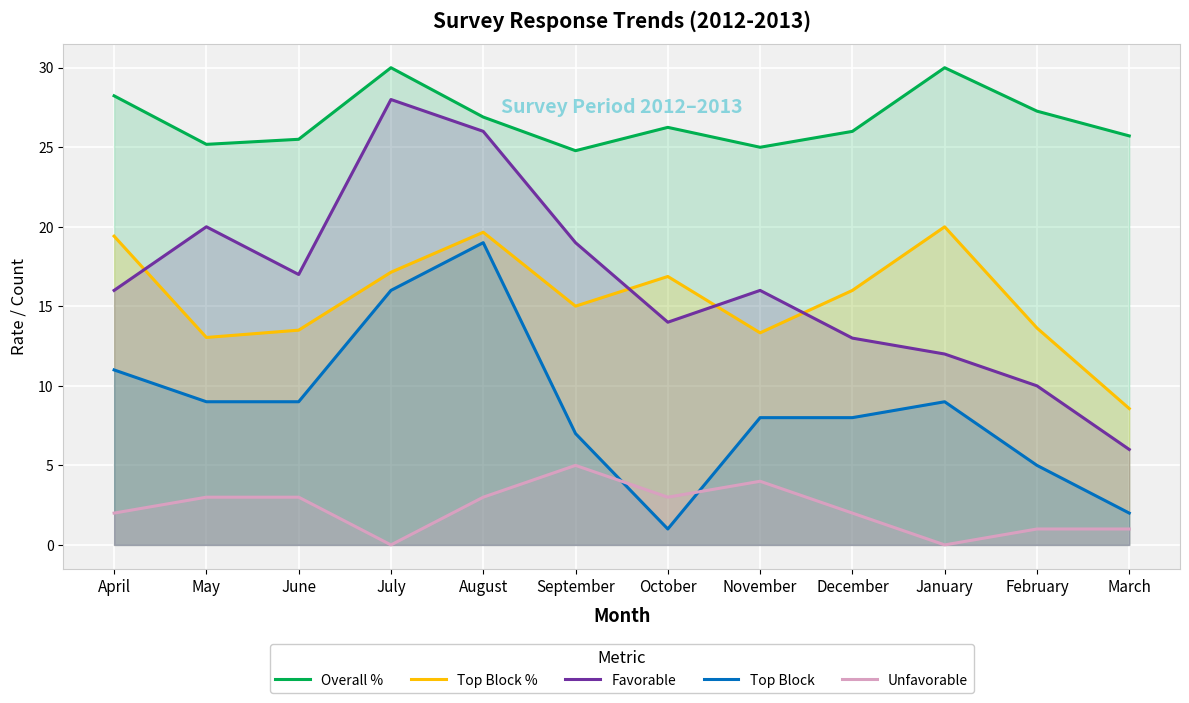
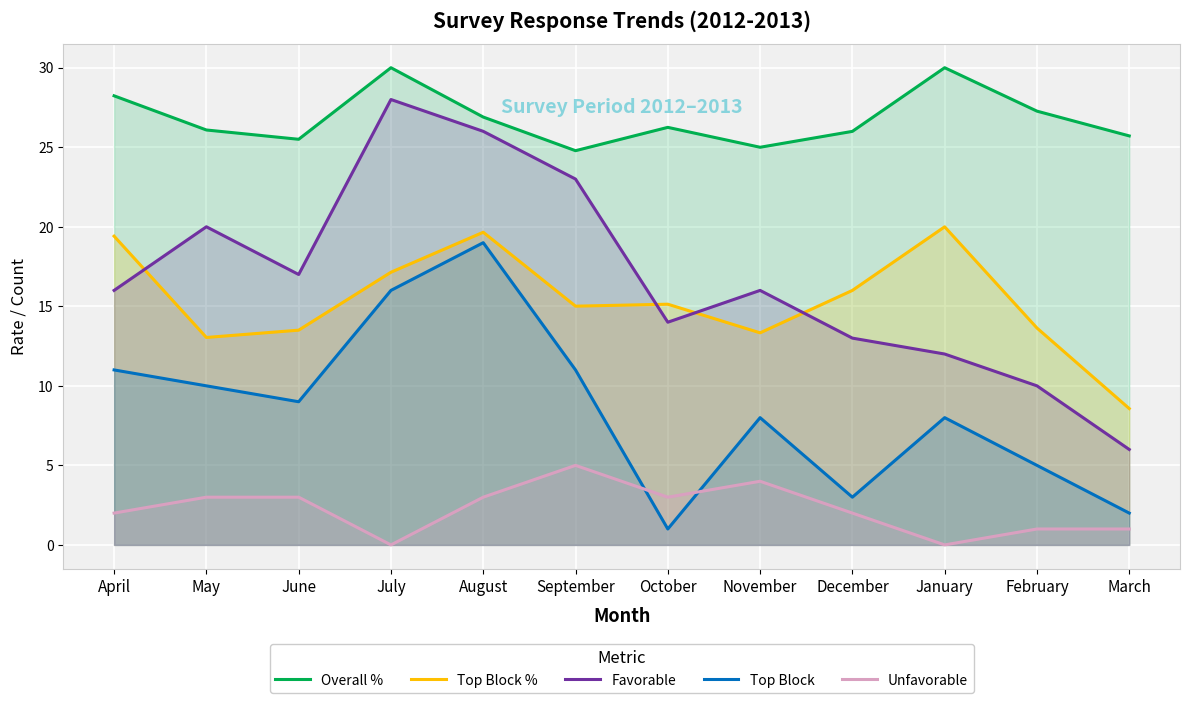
  {
    "Overall %": {
      "April": 28.2,
-     "May": 25.2,
+     "May": 26.1,
      "June": 25.5,
      "July": 30.0,
      "August": 26.9,
      "September": 24.8,
      "November": 25.0,
      "December": 26.0,
      "January": 30.0,
      "February": 27.3,
      "March": 25.7
    },
    "Top Block %": {
      "April": 19.4,
      "May": 13.0,
      "June": 13.5,
      "July": 17.1,
      "August": 19.7,
      "September": 15.0,
-     "October": 16.9,
+     "October": 15.1,
      "November": 13.3,
      "December": 16.0,
      "January": 20.0,
      "February": 13.6,
      "March": 8.6
    },
    "Favorable": {
      "April": 16,
      "May": 20,
      "June": 17,
      "July": 28,
      "August": 26,
-     "September": 19,
+     "September": 23,
      "October": 14,
      "November": 16,
      "December": 13,
      "January": 12,
      "February": 10,
      "March": 6
    },
    "Top Block": {
      "April": 11,
-     "May": 9,
+     "May": 10,
      "June": 9,
      "July": 16,
      "August": 19,
-     "September": 7,
+     "September": 11,
      "October": 1,
      "November": 8,
-     "December": 8,
-     "January": 9,
+     "December": 3,
+     "January": 8,
      "February": 5,
      "March": 2
    },
    "Unfavorable": {
      "April": 2.0,
      "May": 3.0,
      "June": 3.0,
      "July": 0.0,
      "August": 3.0,
      "September": 5.0,
      "October": 3.0,
      "November": 4.0,
      "December": 2.0,
      "January": 0.0,
      "February": 1.0,
      "March": 1.0
    }
  }
